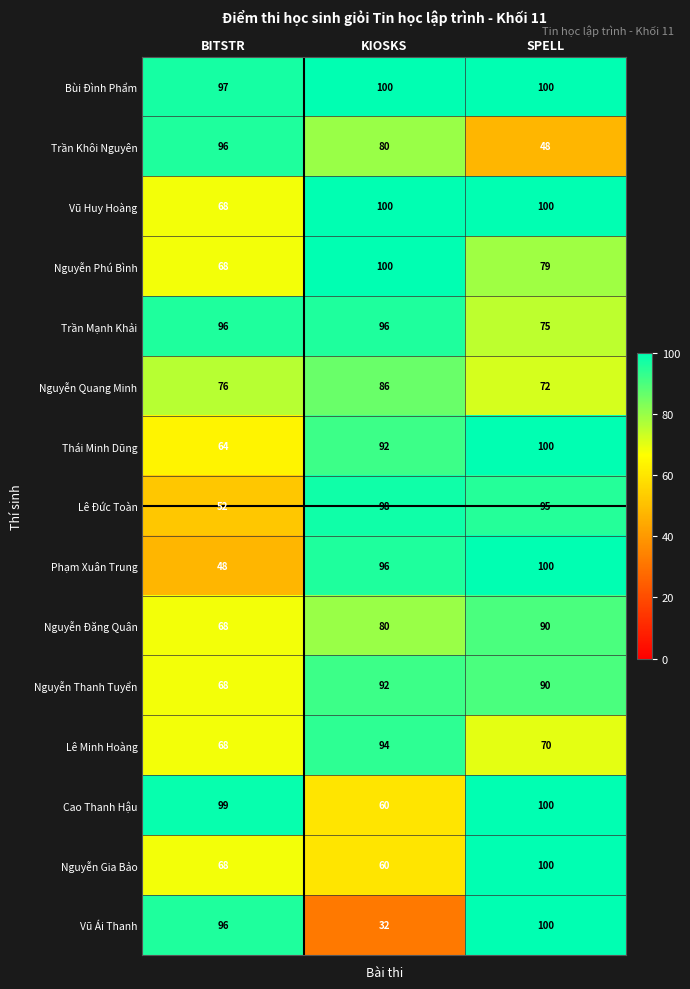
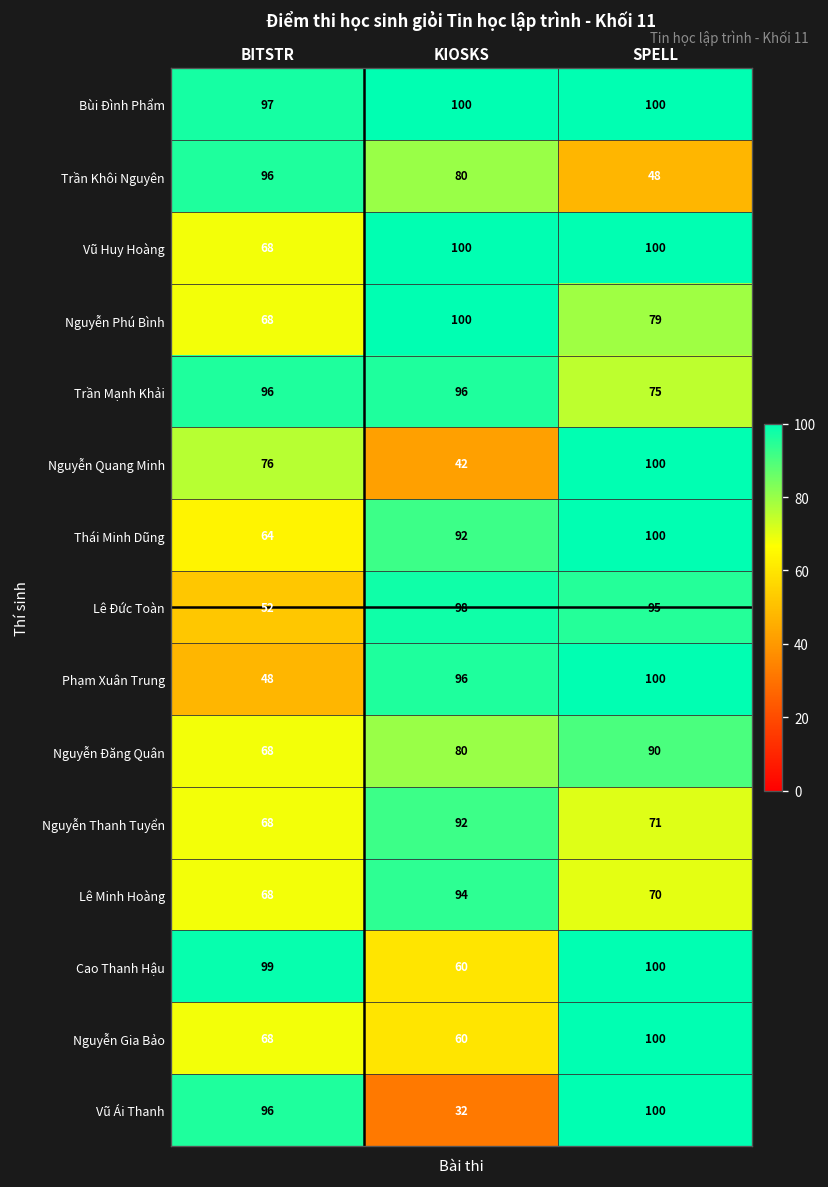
  {
    "Bùi Đình Phẩm": {
      "BITSTR": 97,
      "KIOSKS": 100,
      "SPELL": 100
    },
    "Trần Khôi Nguyên": {
      "BITSTR": 96,
      "KIOSKS": 80,
      "SPELL": 48
    },
    "Vũ Huy Hoàng": {
      "BITSTR": 68,
      "KIOSKS": 100,
      "SPELL": 100
    },
    "Nguyễn Phú Bình": {
      "BITSTR": 68,
      "KIOSKS": 100,
      "SPELL": 79
    },
    "Trần Mạnh Khải": {
      "BITSTR": 96,
      "KIOSKS": 96,
      "SPELL": 75
    },
    "Nguyễn Quang Minh": {
      "BITSTR": 76,
-     "KIOSKS": 86,
-     "SPELL": 72
+     "KIOSKS": 42,
+     "SPELL": 100
    },
    "Thái Minh Dũng": {
      "BITSTR": 64,
      "KIOSKS": 92,
      "SPELL": 100
    },
    "Lê Đức Toàn": {
      "BITSTR": 52,
      "KIOSKS": 98,
      "SPELL": 95
    },
    "Phạm Xuân Trung": {
      "BITSTR": 48,
      "KIOSKS": 96,
      "SPELL": 100
    },
    "Nguyễn Đăng Quân": {
      "BITSTR": 68,
      "KIOSKS": 80,
      "SPELL": 90
    },
    "Nguyễn Thanh Tuyển": {
      "BITSTR": 68,
      "KIOSKS": 92,
-     "SPELL": 90
+     "SPELL": 71
    },
    "Lê Minh Hoàng": {
      "BITSTR": 68,
      "KIOSKS": 94,
      "SPELL": 70
    },
    "Cao Thanh Hậu": {
      "BITSTR": 99,
      "KIOSKS": 60,
      "SPELL": 100
    },
    "Nguyễn Gia Bảo": {
      "BITSTR": 68,
      "KIOSKS": 60,
      "SPELL": 100
    },
    "Vũ Ái Thanh": {
      "BITSTR": 96,
      "KIOSKS": 32,
      "SPELL": 100
    }
  }
